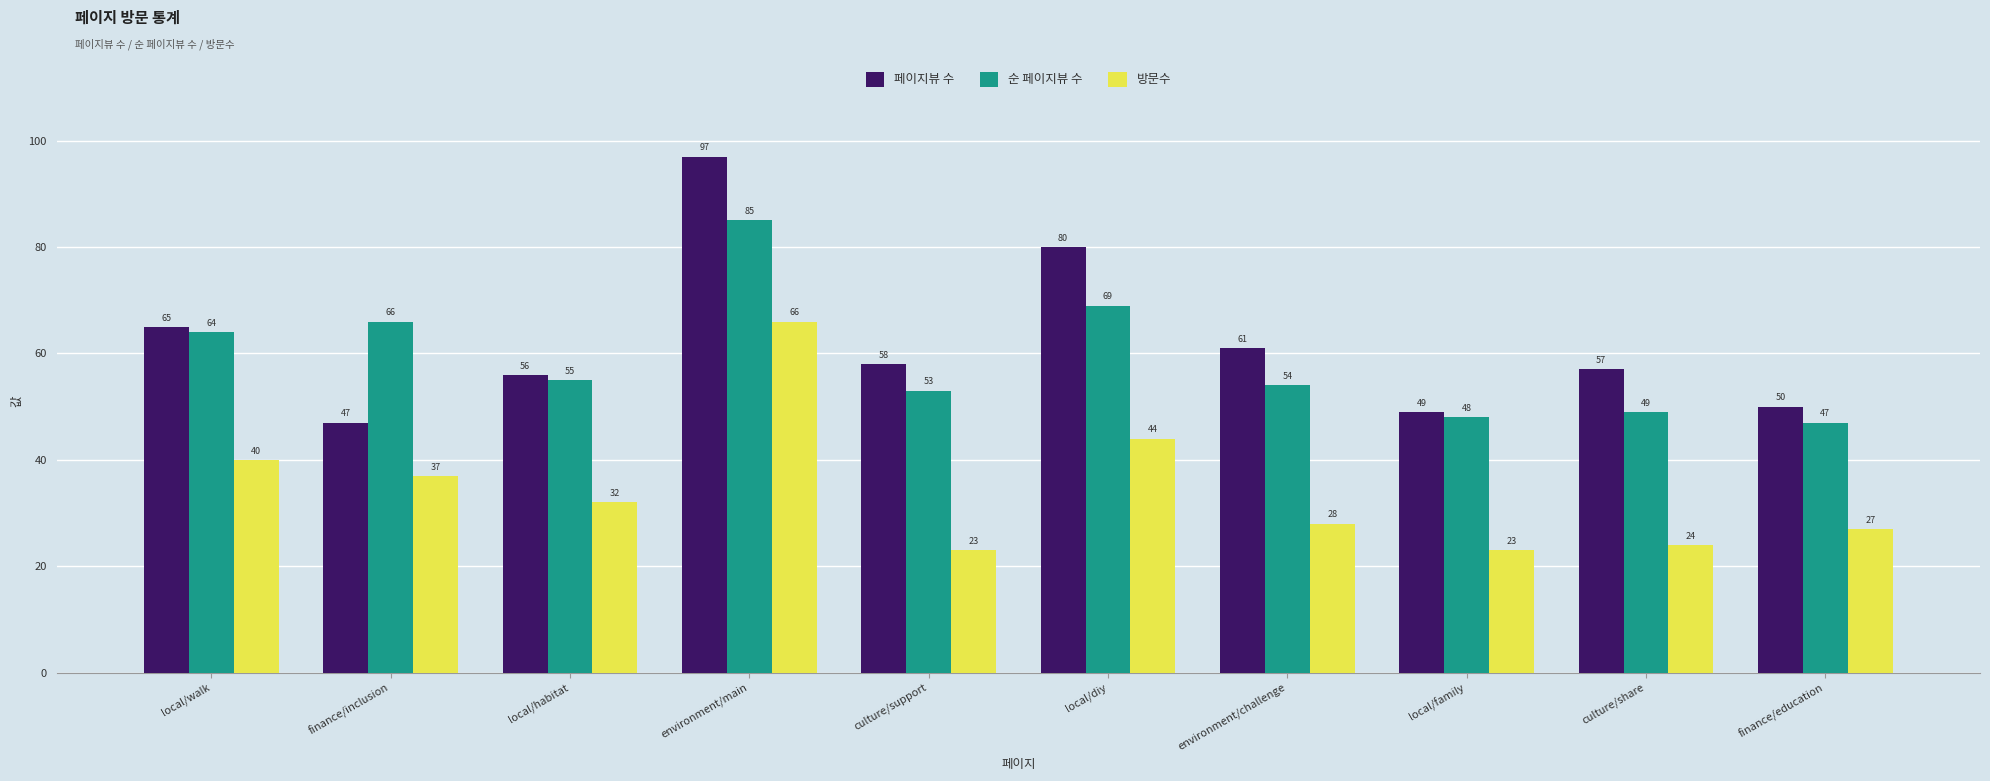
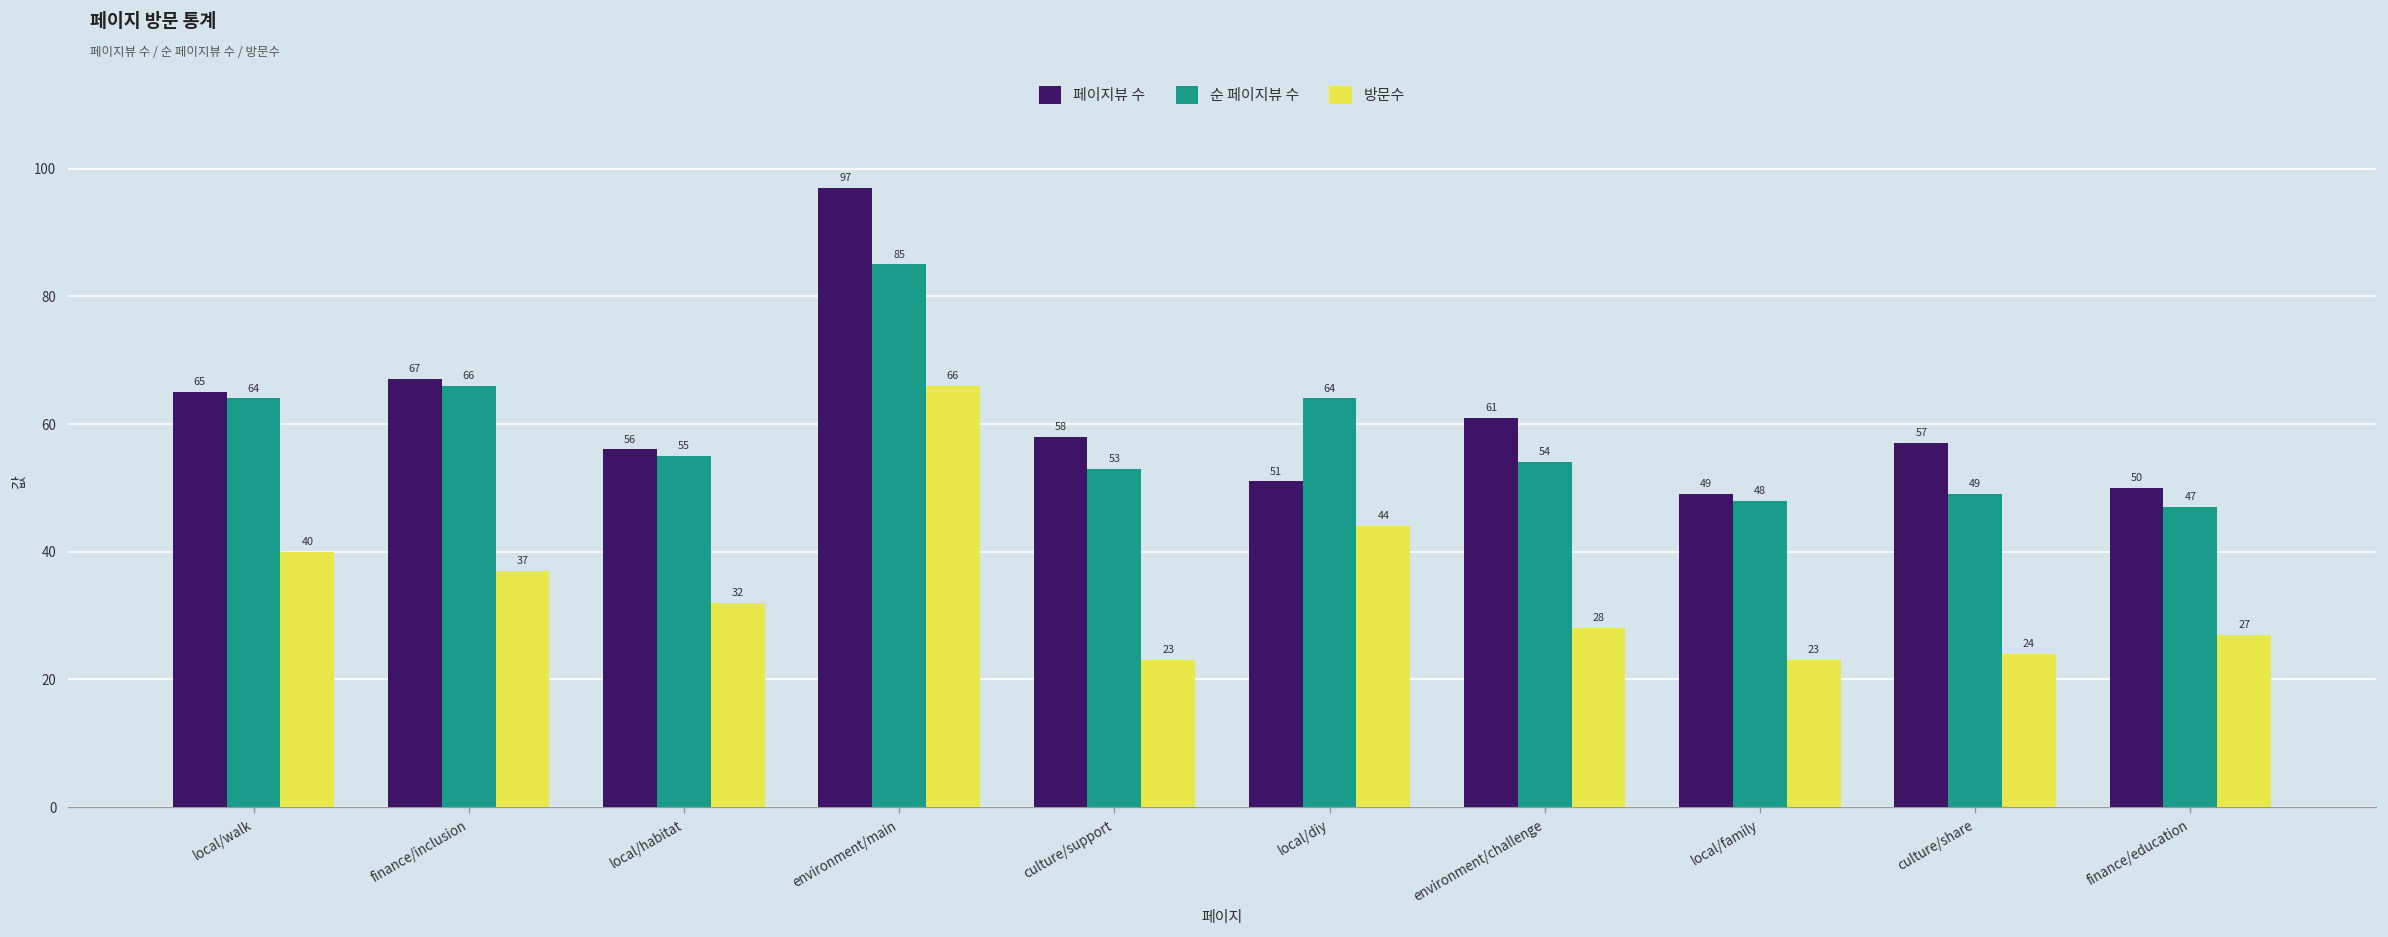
  {
    "페이지뷰 수": {
      "local/walk": 65,
-     "finance/inclusion": 47,
+     "finance/inclusion": 67,
      "local/habitat": 56,
      "environment/main": 97,
      "culture/support": 58,
-     "local/diy": 80,
+     "local/diy": 51,
      "environment/challenge": 61,
      "local/family": 49,
      "culture/share": 57,
      "finance/education": 50
    },
    "순 페이지뷰 수": {
      "local/walk": 64,
      "finance/inclusion": 66,
      "local/habitat": 55,
      "environment/main": 85,
      "culture/support": 53,
-     "local/diy": 69,
+     "local/diy": 64,
      "environment/challenge": 54,
      "local/family": 48,
      "culture/share": 49,
      "finance/education": 47
    },
    "방문수": {
      "local/walk": 40,
      "finance/inclusion": 37,
      "local/habitat": 32,
      "environment/main": 66,
      "culture/support": 23,
      "local/diy": 44,
      "environment/challenge": 28,
      "local/family": 23,
      "culture/share": 24,
      "finance/education": 27
    }
  }
